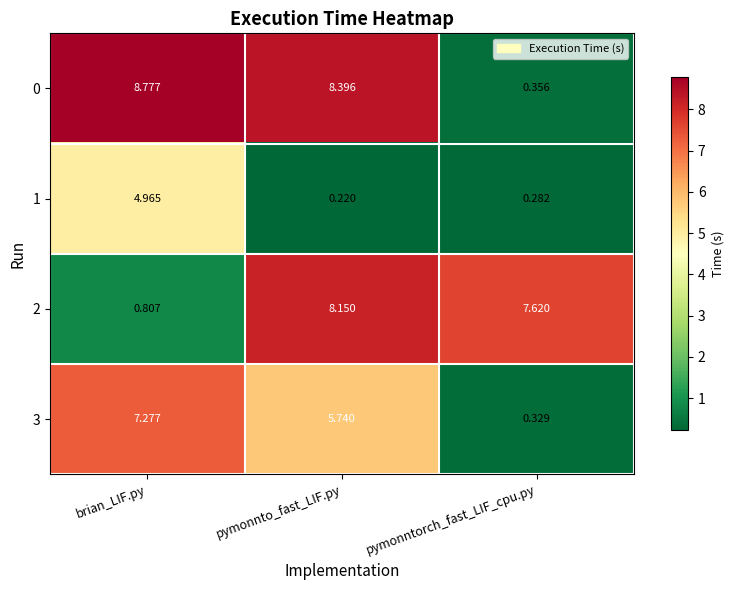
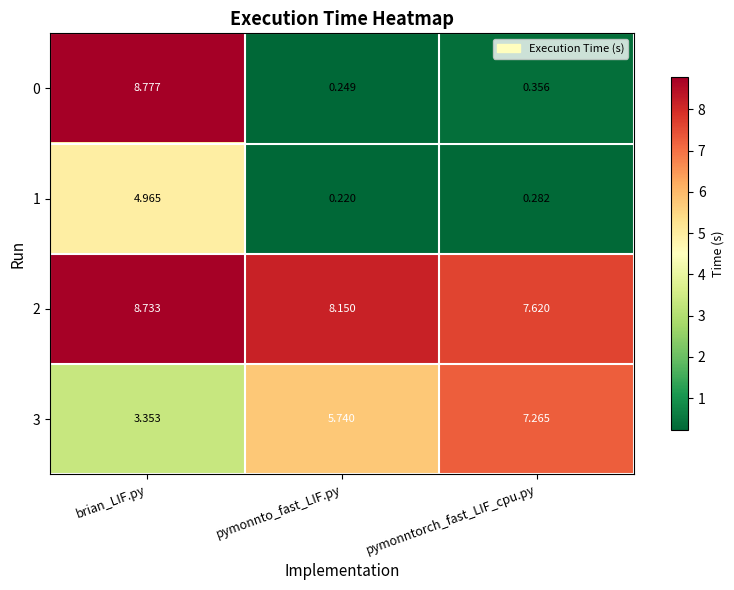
  {
    "0": {
      "brian_LIF.py": 8.777,
-     "pymonnto_fast_LIF.py": 8.396,
+     "pymonnto_fast_LIF.py": 0.249,
      "pymonntorch_fast_LIF_cpu.py": 0.356
    },
    "1": {
      "brian_LIF.py": 4.965,
      "pymonnto_fast_LIF.py": 0.220,
      "pymonntorch_fast_LIF_cpu.py": 0.282
    },
    "2": {
-     "brian_LIF.py": 0.807,
+     "brian_LIF.py": 8.733,
      "pymonnto_fast_LIF.py": 8.150,
      "pymonntorch_fast_LIF_cpu.py": 7.620
    },
    "3": {
-     "brian_LIF.py": 7.277,
+     "brian_LIF.py": 3.353,
      "pymonnto_fast_LIF.py": 5.740,
-     "pymonntorch_fast_LIF_cpu.py": 0.329
+     "pymonntorch_fast_LIF_cpu.py": 7.265
    }
  }
